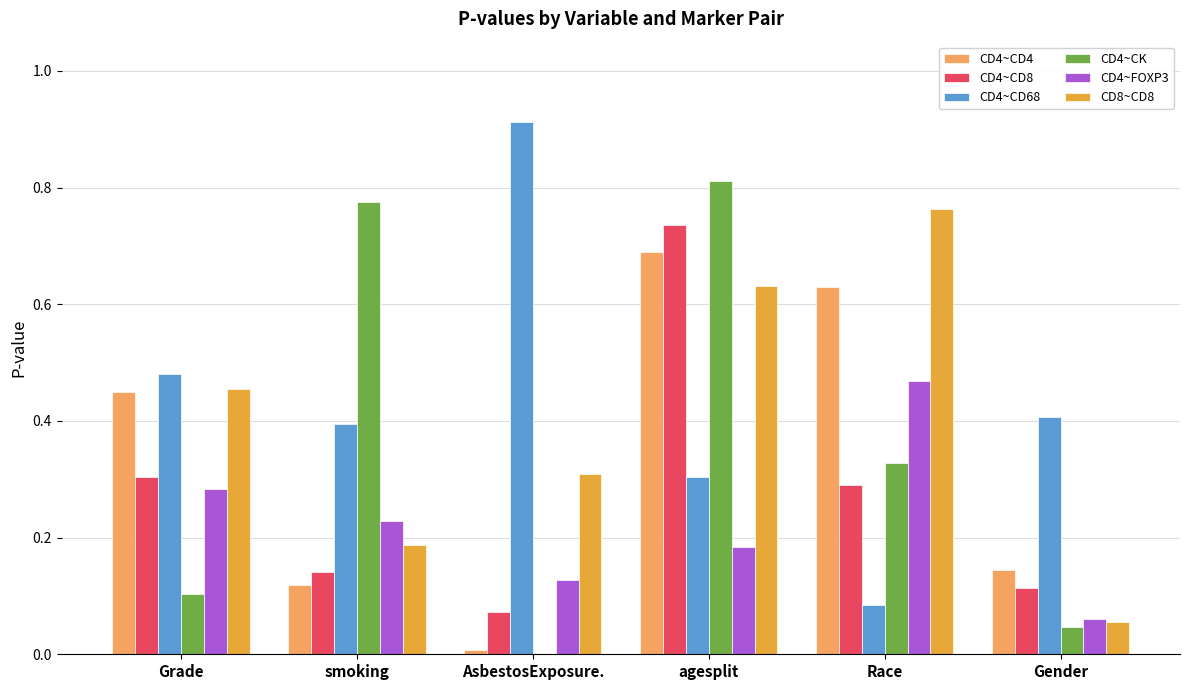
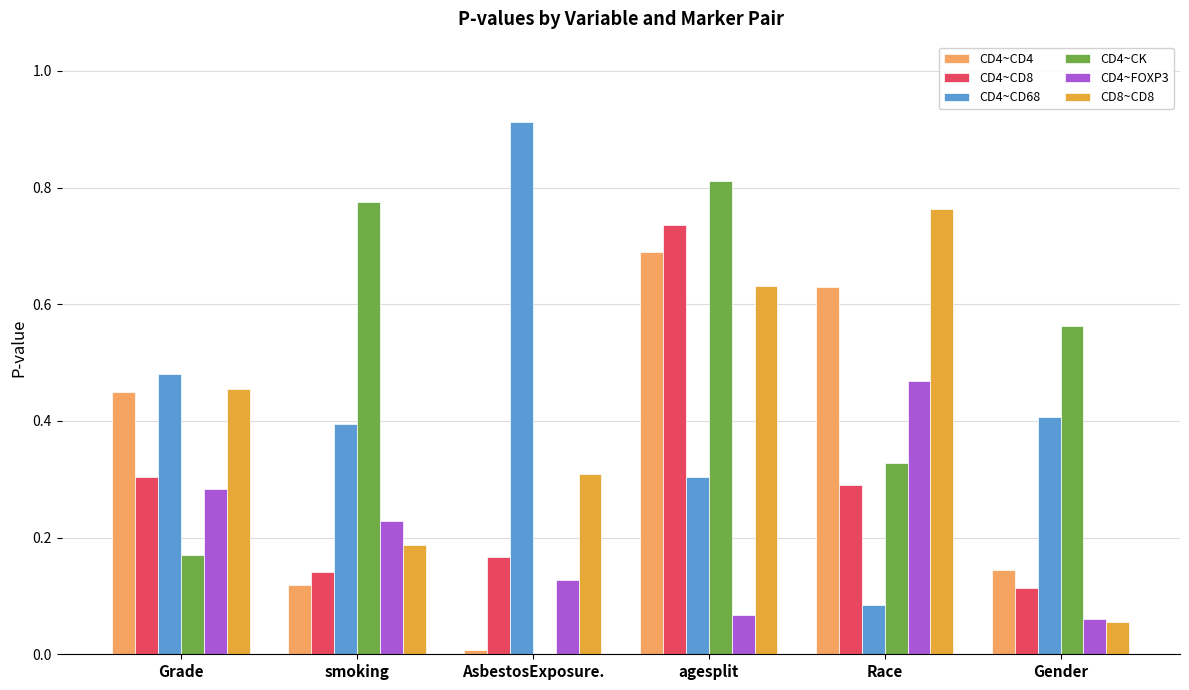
  {
    "CD4~CD8": {
      "Grade": 0.30,
      "smoking": 0.14,
-     "AsbestosExposure.": 0.07,
+     "AsbestosExposure.": 0.17,
      "agesplit": 0.74,
      "Race": 0.29,
      "Gender": 0.11
    },
    "CD4~CD68": {
      "Grade": 0.48,
      "smoking": 0.39,
      "AsbestosExposure.": 0.91,
      "agesplit": 0.30,
      "Race": 0.08,
      "Gender": 0.41
    },
    "CD4~CK": {
-     "Grade": 0.10,
+     "Grade": 0.17,
      "smoking": 0.78,
      "agesplit": 0.81,
      "Race": 0.33,
-     "Gender": 0.05
+     "Gender": 0.56
    },
    "CD4~FOXP3": {
      "Grade": 0.28,
      "smoking": 0.23,
      "AsbestosExposure.": 0.13,
-     "agesplit": 0.18,
+     "agesplit": 0.07,
      "Race": 0.47,
      "Gender": 0.06
    }
  }
